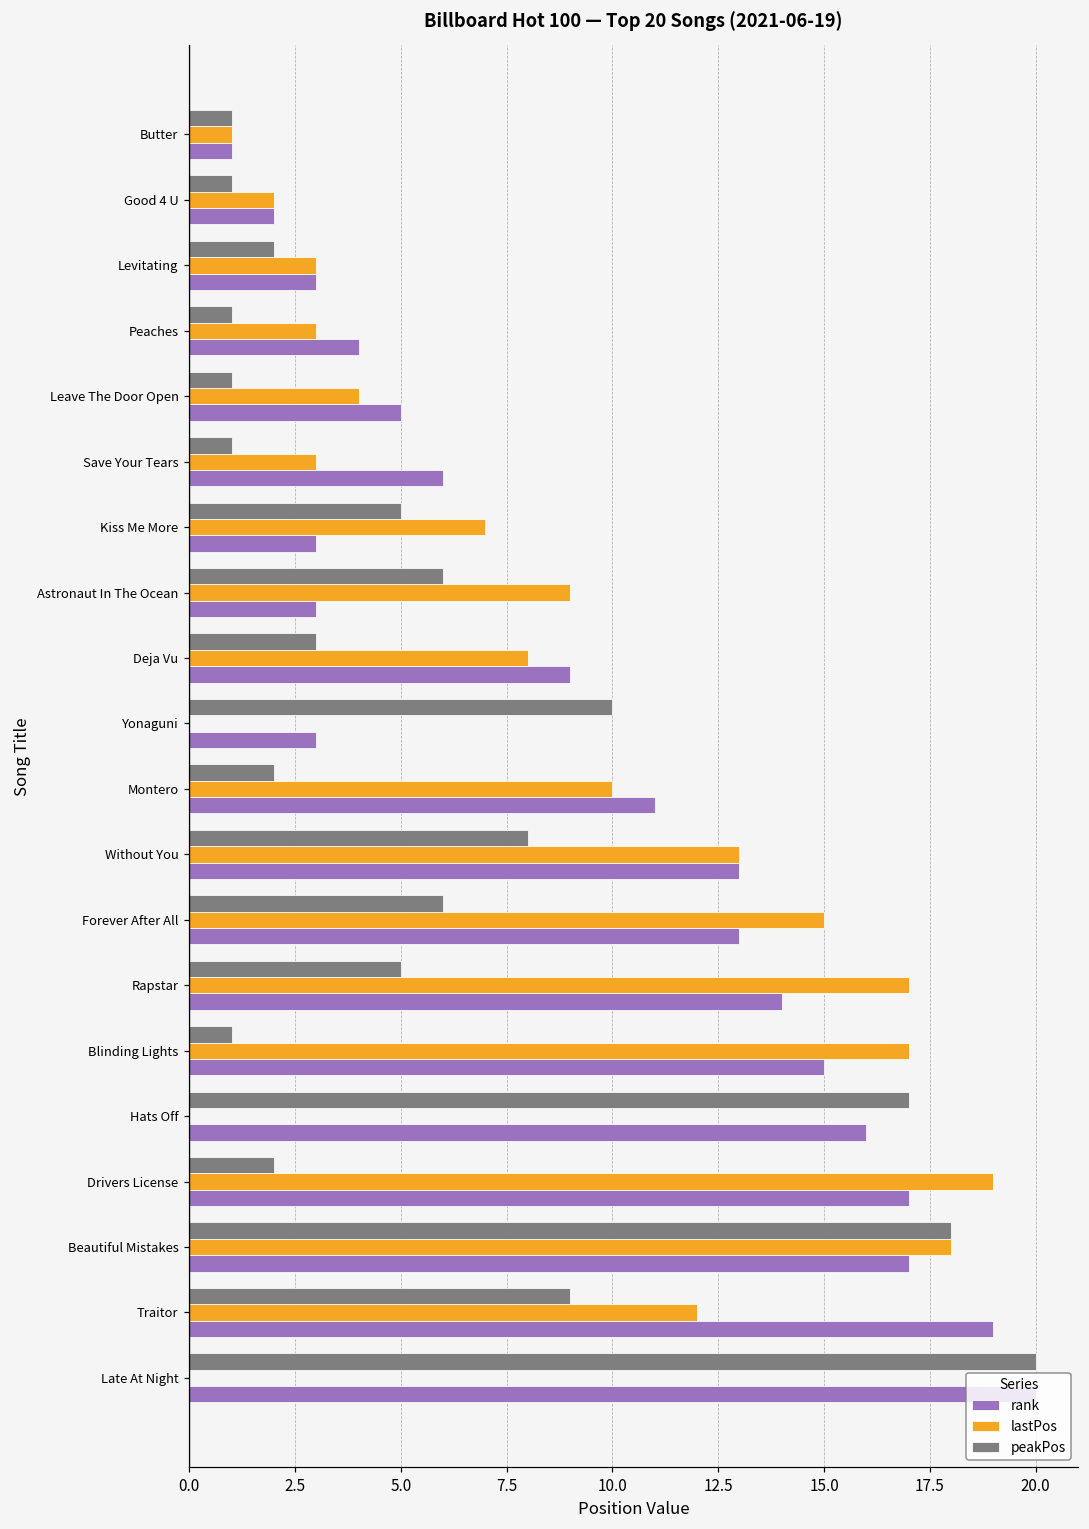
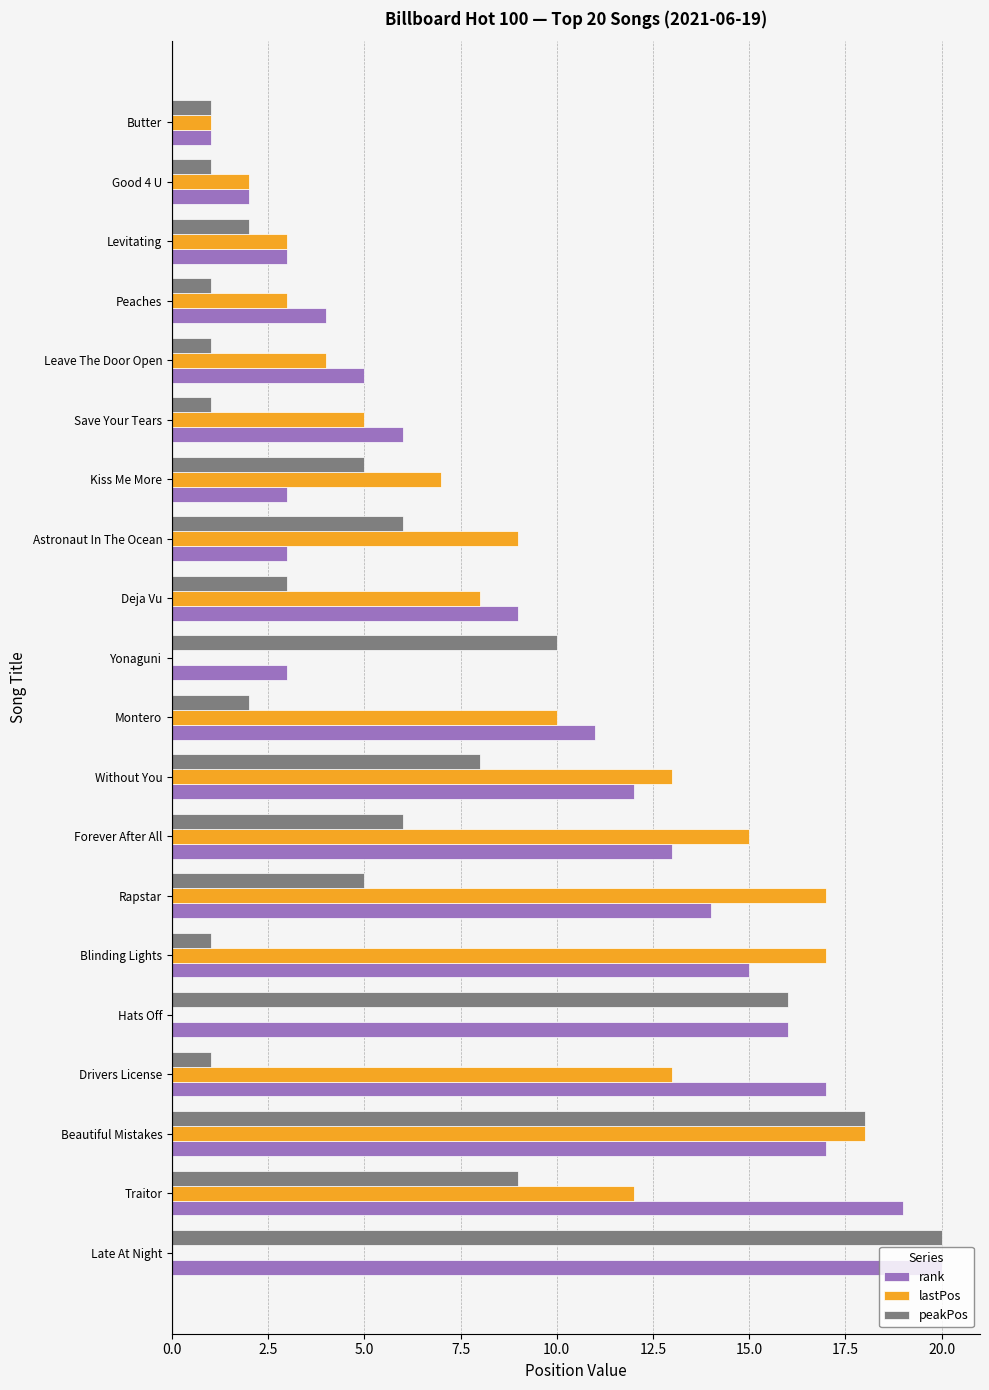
  {
    "rank": {
      "Butter": 1,
      "Good 4 U": 2,
      "Levitating": 3,
      "Peaches": 4,
      "Leave The Door Open": 5,
      "Save Your Tears": 6,
      "Kiss Me More": 3,
      "Astronaut In The Ocean": 3,
      "Deja Vu": 9,
      "Yonaguni": 3,
      "Montero": 11,
-     "Without You": 13,
+     "Without You": 12,
      "Forever After All": 13,
      "Rapstar": 14,
      "Blinding Lights": 15,
      "Hats Off": 16,
      "Drivers License": 17,
      "Beautiful Mistakes": 17,
      "Traitor": 19
    },
    "lastPos": {
      "Butter": 1,
      "Good 4 U": 2,
      "Levitating": 3,
      "Peaches": 3,
      "Leave The Door Open": 4,
-     "Save Your Tears": 3,
+     "Save Your Tears": 5,
      "Kiss Me More": 7,
      "Astronaut In The Ocean": 9,
      "Deja Vu": 8,
      "Yonaguni": 0,
      "Montero": 10,
      "Without You": 13,
      "Forever After All": 15,
      "Rapstar": 17,
      "Blinding Lights": 17,
      "Hats Off": 0,
-     "Drivers License": 19,
+     "Drivers License": 13,
      "Beautiful Mistakes": 18,
      "Traitor": 12,
      "Late At Night": 0
    },
    "peakPos": {
      "Butter": 1,
      "Good 4 U": 1,
      "Levitating": 2,
      "Peaches": 1,
      "Leave The Door Open": 1,
      "Save Your Tears": 1,
      "Kiss Me More": 5,
      "Astronaut In The Ocean": 6,
      "Deja Vu": 3,
      "Yonaguni": 10,
      "Montero": 2,
      "Without You": 8,
      "Forever After All": 6,
      "Rapstar": 5,
      "Blinding Lights": 1,
-     "Hats Off": 17,
-     "Drivers License": 2,
+     "Hats Off": 16,
+     "Drivers License": 1,
      "Beautiful Mistakes": 18,
      "Traitor": 9,
      "Late At Night": 20
    }
  }
